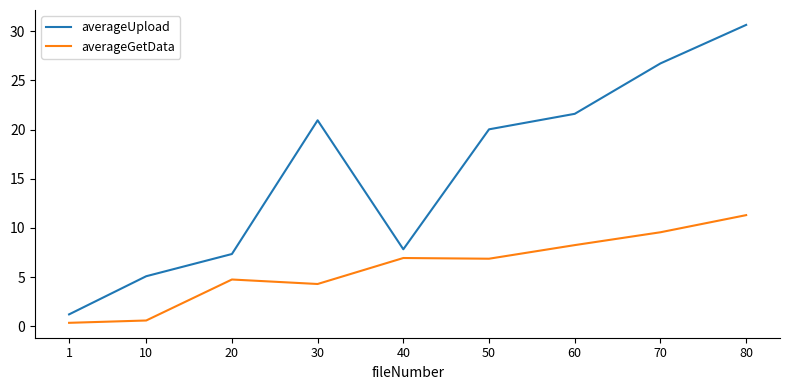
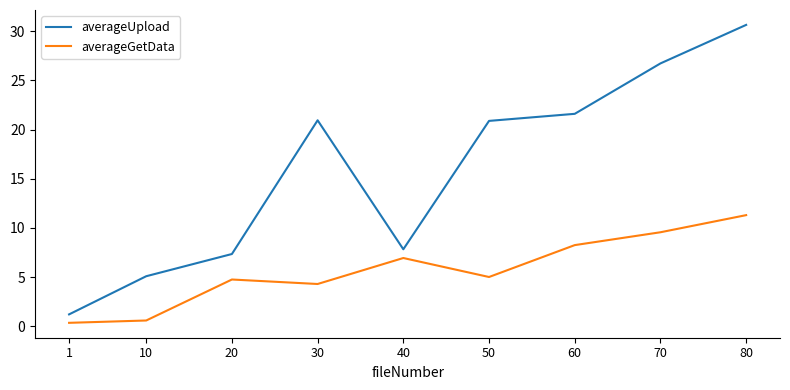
  {
    "averageUpload": {
      "1": 1,
      "10": 5,
      "20": 7,
      "30": 21,
      "40": 8,
-     "50": 20,
+     "50": 21,
      "60": 22,
      "70": 27,
      "80": 31
    },
    "averageGetData": {
      "1": 0,
      "10": 1,
      "20": 5,
      "30": 4,
      "40": 7,
-     "50": 7,
+     "50": 5,
      "60": 8,
      "70": 10,
      "80": 11
    }
  }
